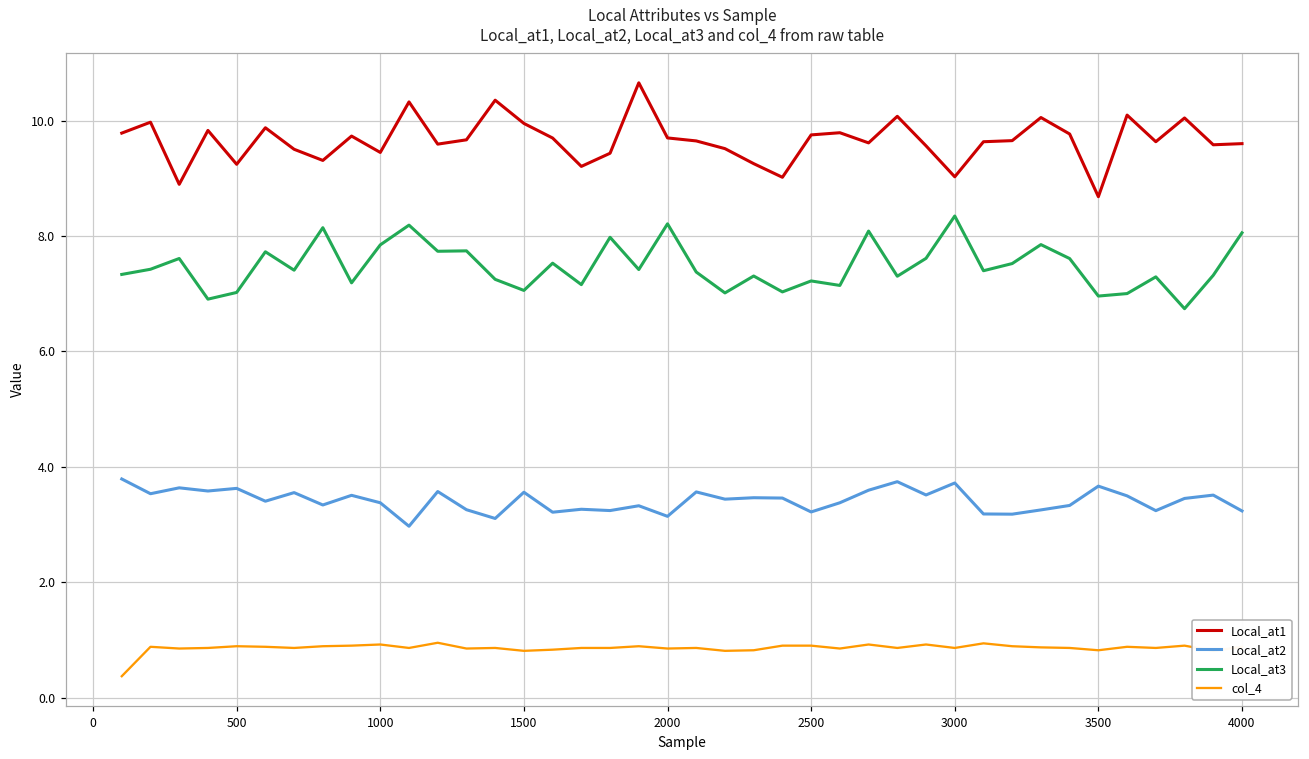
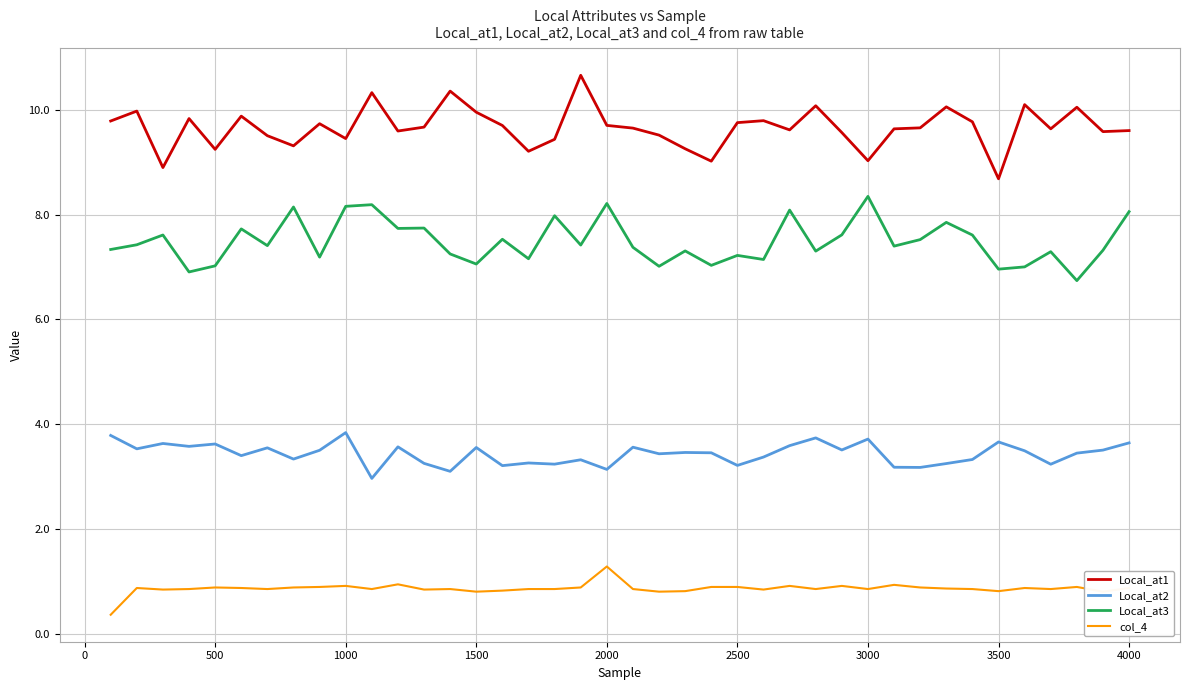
  {
    "Local_at1": {
      "500": 9.2,
      "1000": 9.4,
      "1500": 10.0,
      "2000": 9.7,
      "2500": 9.8,
      "3000": 9.0,
      "3500": 8.7,
      "4000": 9.6
    },
    "Local_at2": {
      "500": 3.6,
-     "1000": 3.4,
+     "1000": 3.8,
      "1500": 3.6,
      "2000": 3.1,
      "2500": 3.2,
      "3000": 3.7,
      "3500": 3.7,
-     "4000": 3.2
+     "4000": 3.6
    },
    "Local_at3": {
      "500": 7.0,
-     "1000": 7.8,
+     "1000": 8.2,
      "1500": 7.1,
      "2000": 8.2,
      "2500": 7.2,
      "3000": 8.3,
      "3500": 7.0,
      "4000": 8.1
    },
    "col_4": {
      "500": 0.9,
      "1000": 0.9,
      "1500": 0.8,
-     "2000": 0.9,
+     "2000": 1.3,
      "2500": 0.9,
      "3000": 0.9,
      "3500": 0.8
    }
  }
